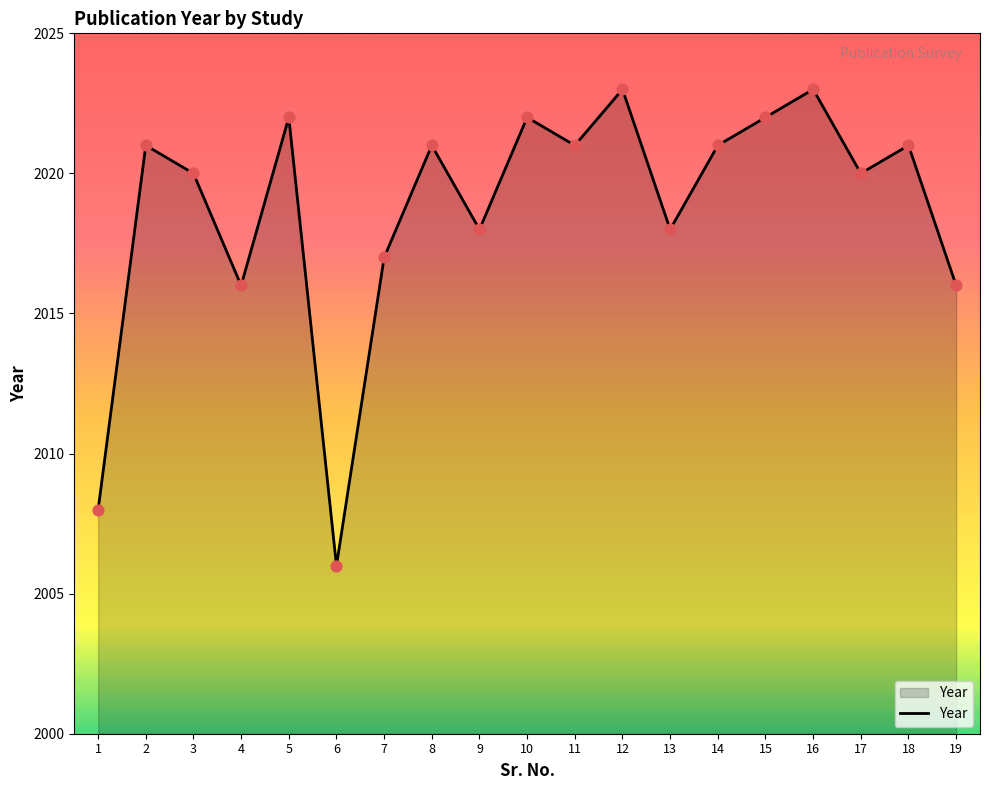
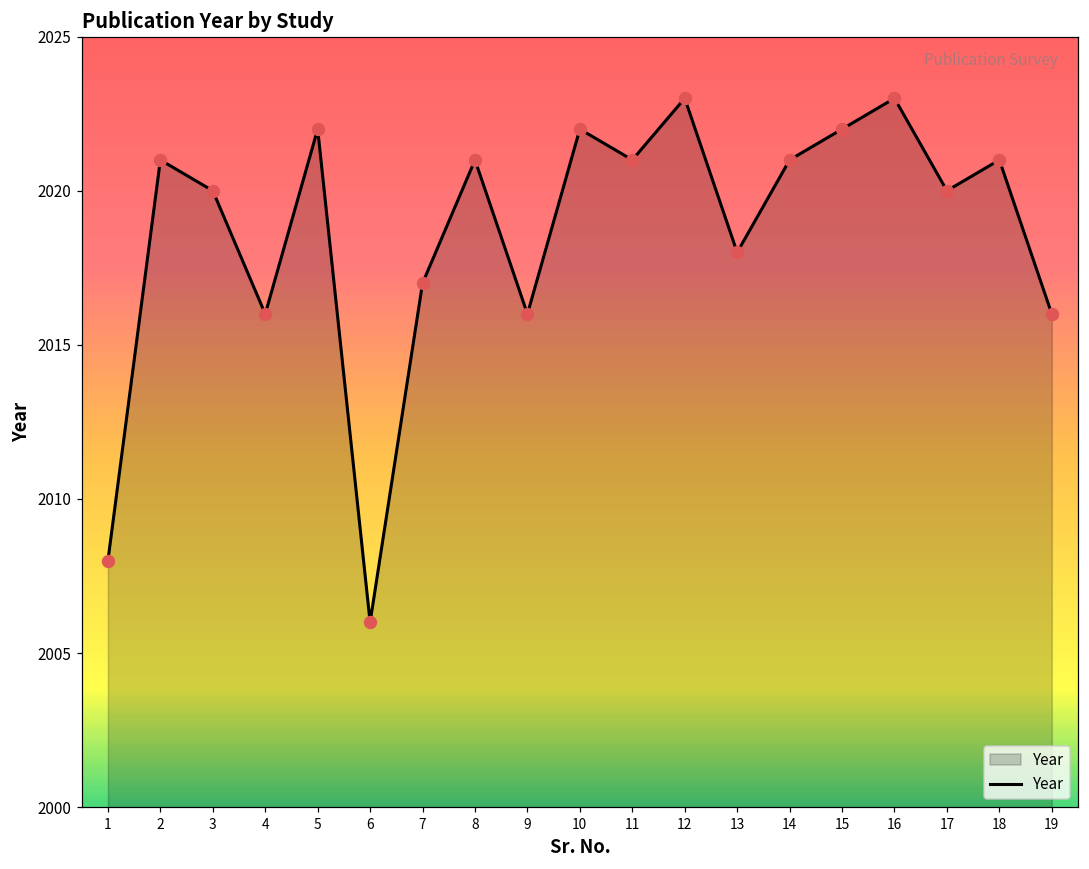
  {
    "1": 2008,
    "2": 2021,
    "3": 2020,
    "4": 2016,
    "5": 2022,
    "6": 2006,
    "7": 2017,
    "8": 2021,
-   "9": 2018,
+   "9": 2016,
    "10": 2022,
    "11": 2021,
    "12": 2023,
    "13": 2018,
    "14": 2021,
    "15": 2022,
    "16": 2023,
    "17": 2020,
    "18": 2021,
    "19": 2016
  }
